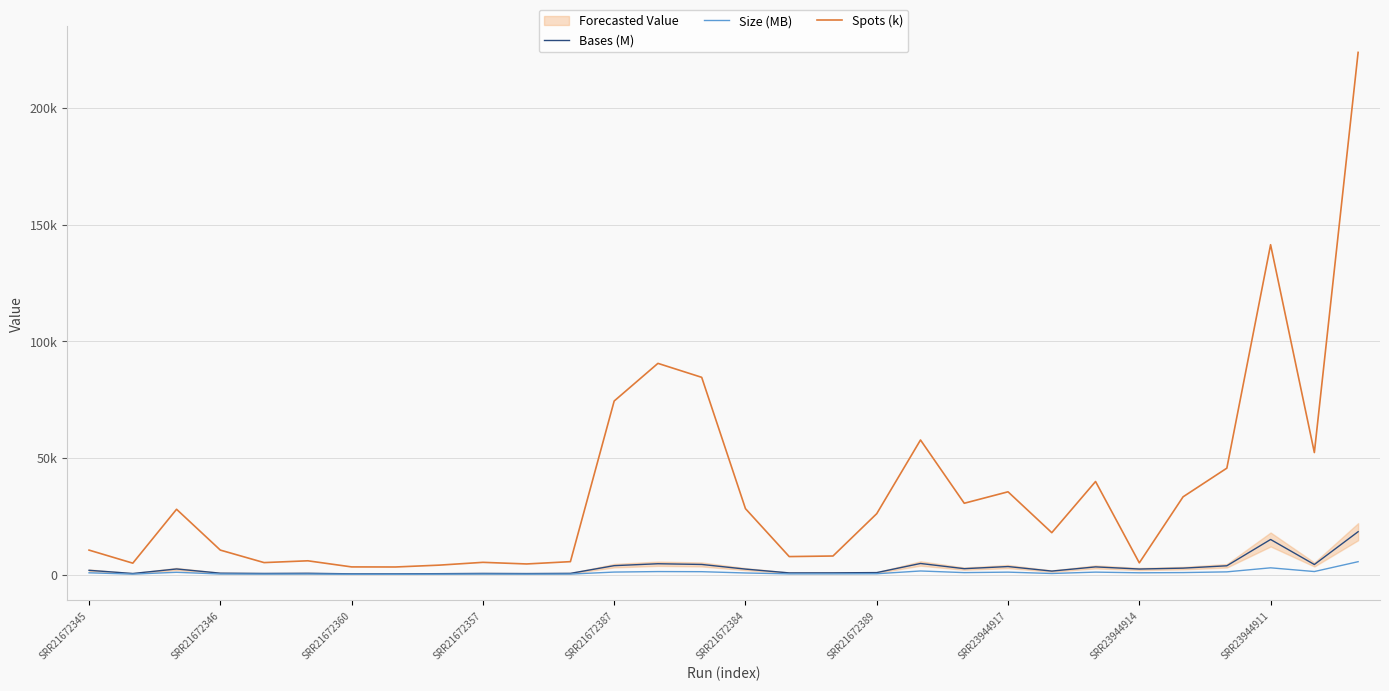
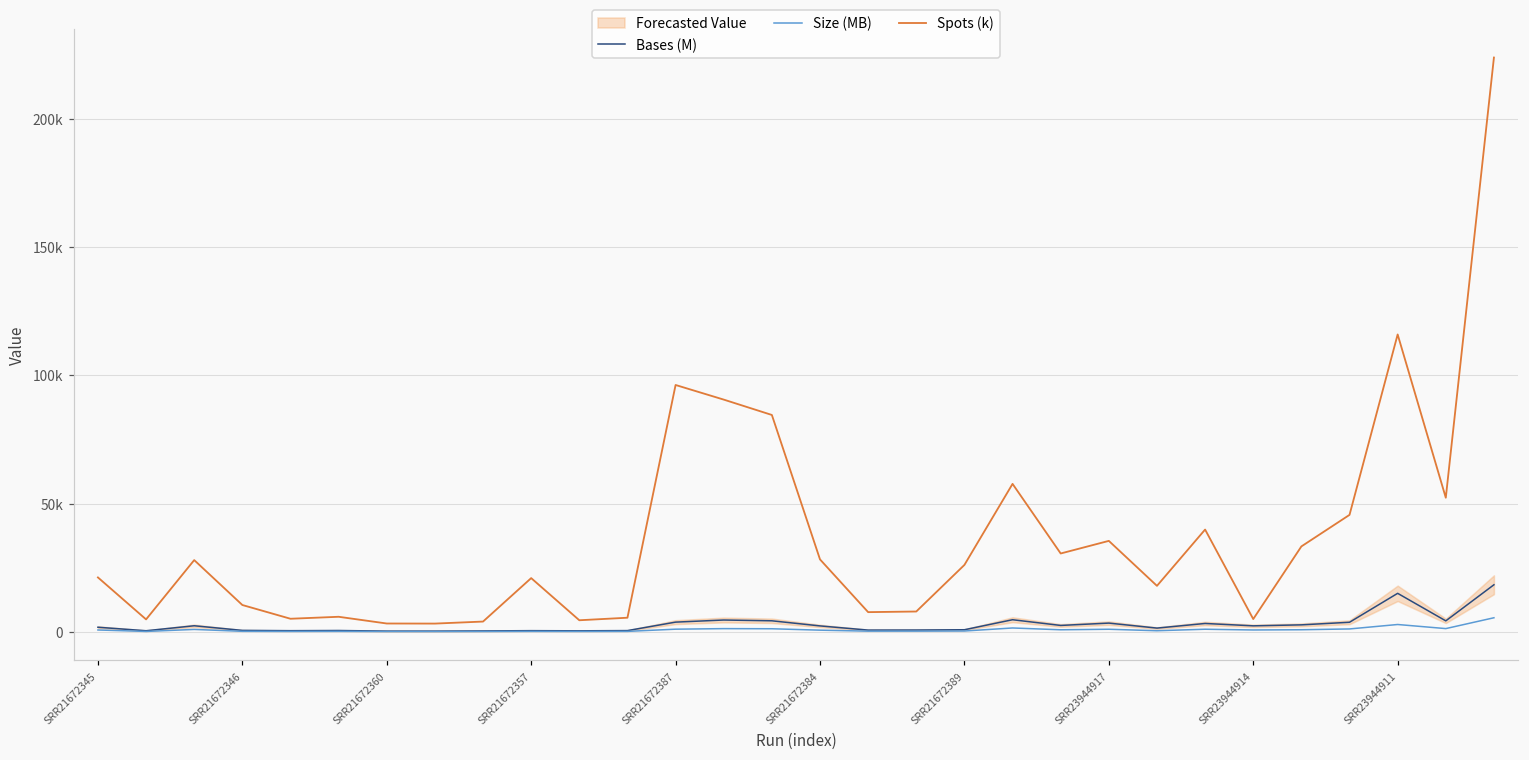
  {
    "Bases (M)": {
      "SRR23944911": 15000
    },
    "Size (MB)": {
      "SRR21672387": 1000,
      "SRR21672384": 1000,
      "SRR23944917": 1000,
      "SRR23944914": 1000,
      "SRR23944911": 3000
    },
    "Spots (k)": {
-     "SRR21672345": 10000,
+     "SRR21672345": 21000,
      "SRR21672346": 10000,
      "SRR21672360": 3000,
-     "SRR21672357": 5000,
-     "SRR21672387": 74000,
+     "SRR21672357": 21000,
+     "SRR21672387": 96000,
      "SRR21672384": 28000,
      "SRR21672389": 26000,
      "SRR23944917": 35000,
      "SRR23944914": 5000,
-     "SRR23944911": 141000
+     "SRR23944911": 116000
    }
  }
